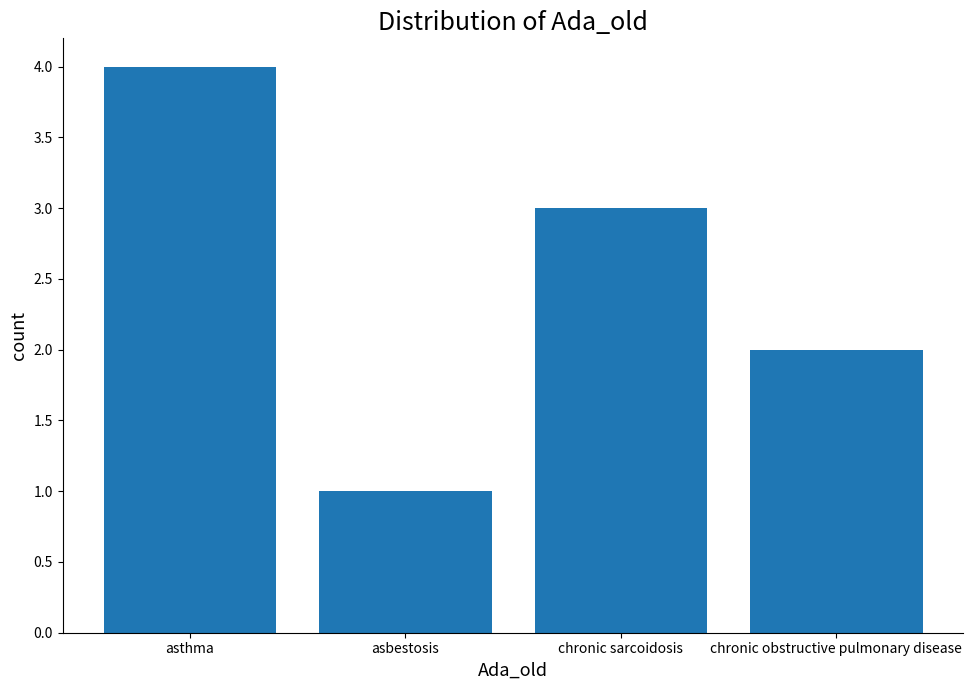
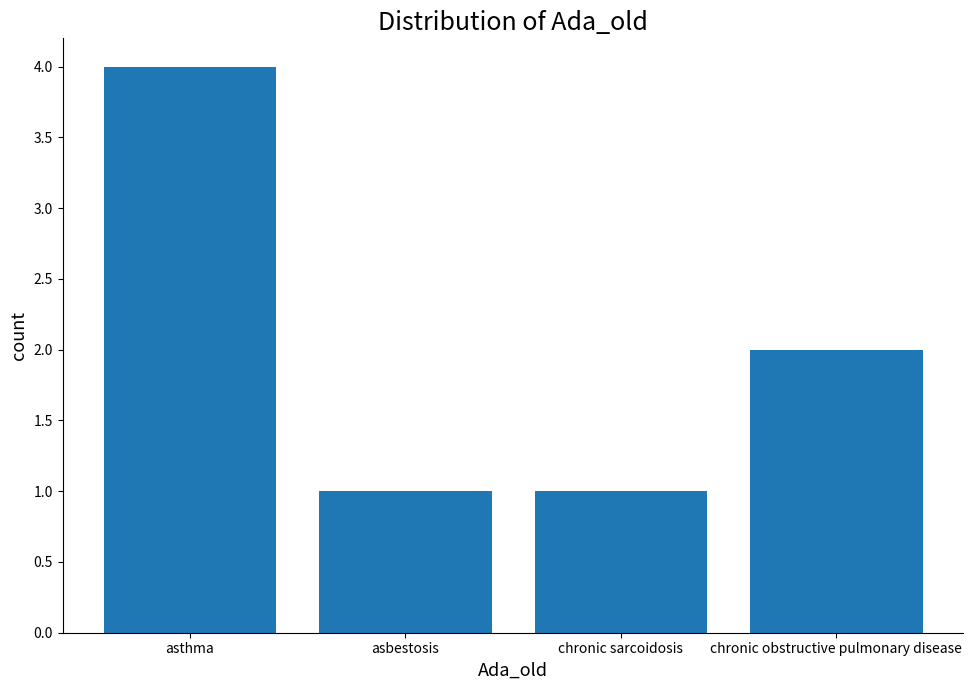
  {
    "asthma": 4,
    "asbestosis": 1,
-   "chronic sarcoidosis": 3,
+   "chronic sarcoidosis": 1,
    "chronic obstructive pulmonary disease": 2
  }
